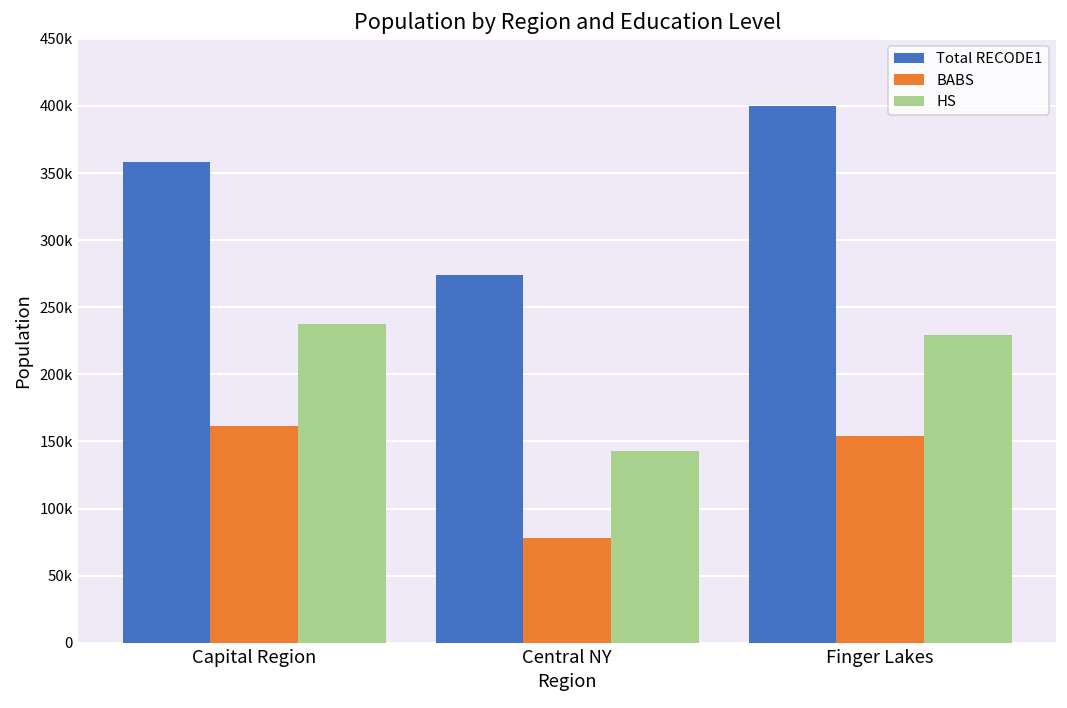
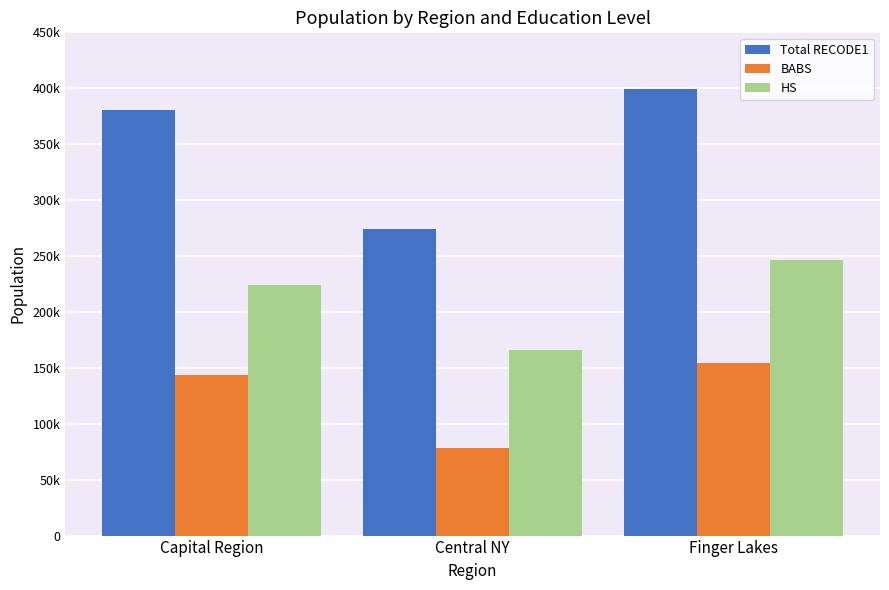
  {
    "Total RECODE1": {
-     "Capital Region": 358000,
+     "Capital Region": 380000,
      "Central NY": 274000,
      "Finger Lakes": 400000
    },
    "BABS": {
-     "Capital Region": 162000,
+     "Capital Region": 144000,
      "Central NY": 78000,
      "Finger Lakes": 154000
    },
    "HS": {
-     "Capital Region": 237000,
-     "Central NY": 143000,
-     "Finger Lakes": 230000
+     "Capital Region": 224000,
+     "Central NY": 166000,
+     "Finger Lakes": 247000
    }
  }
